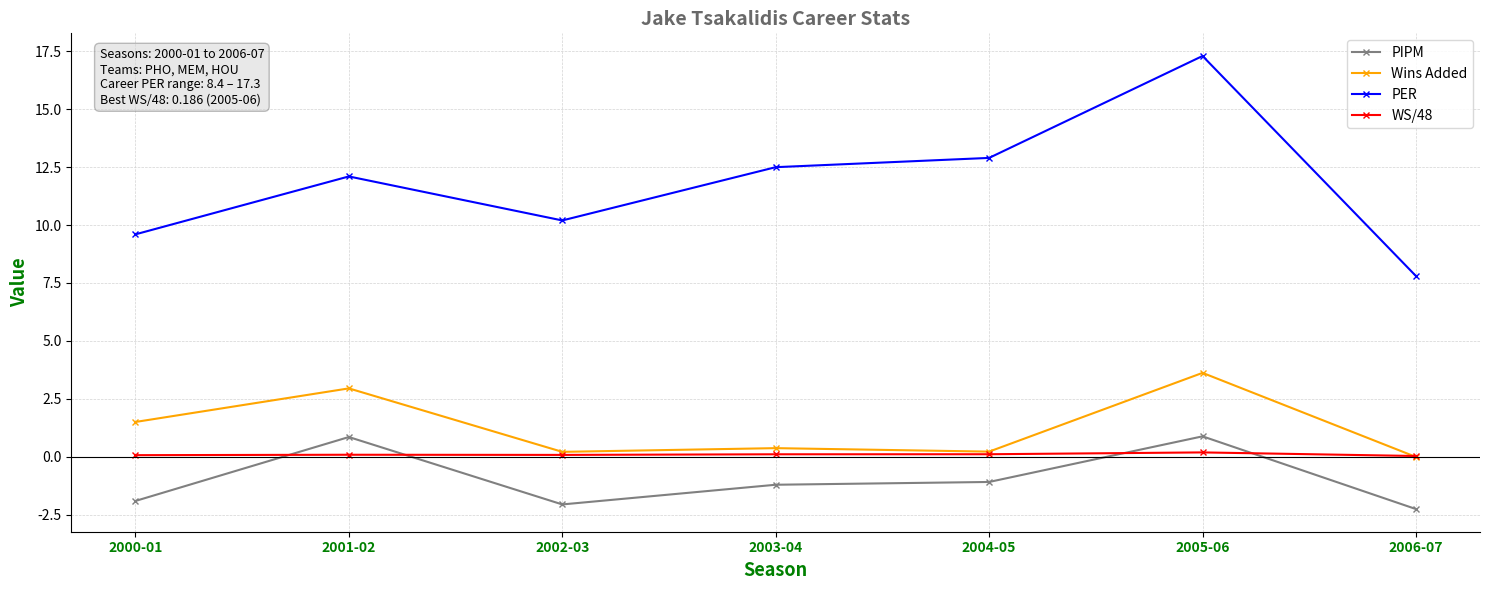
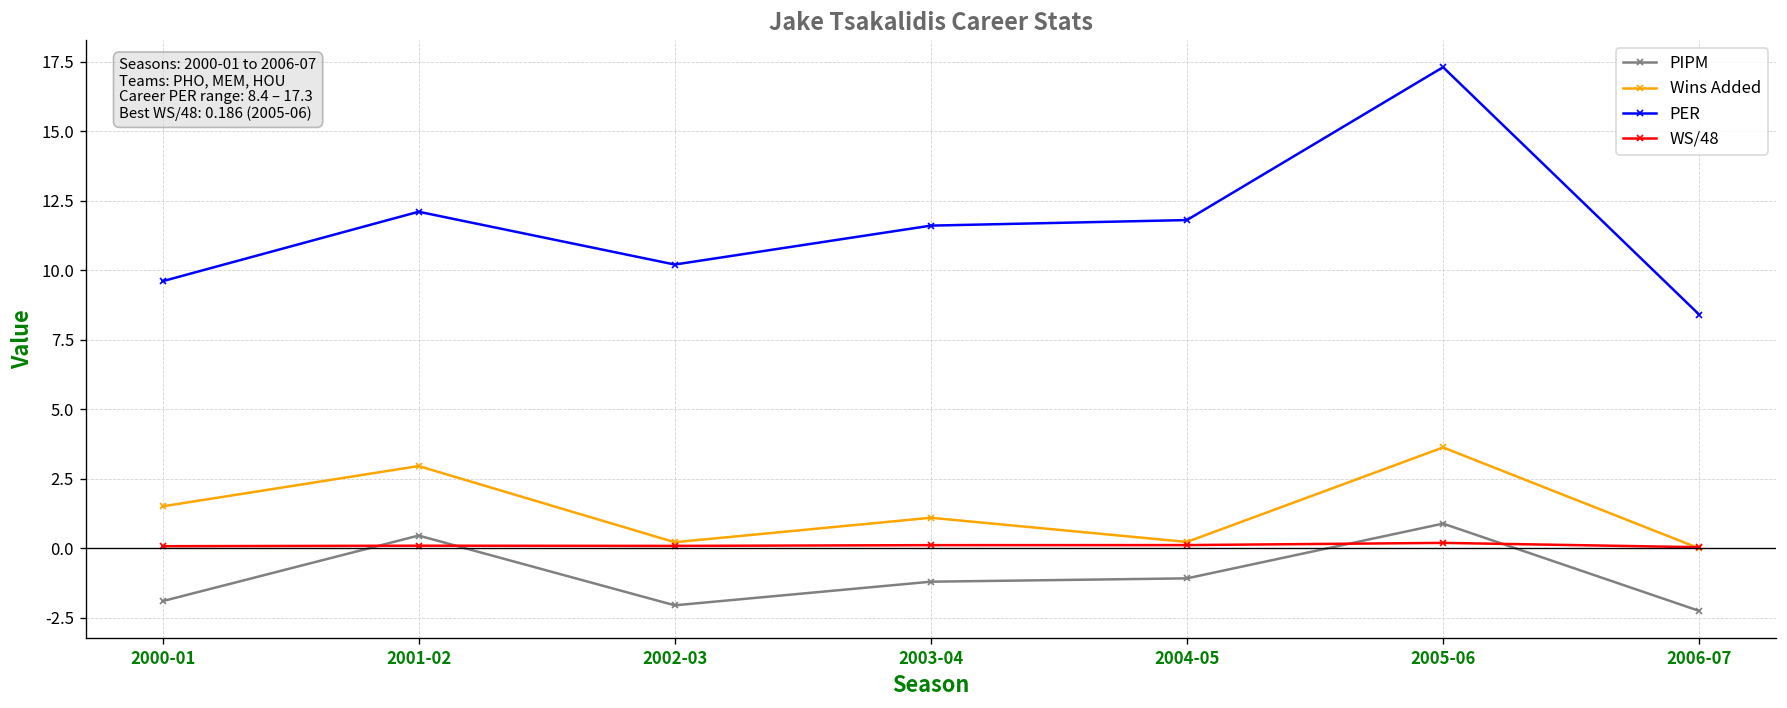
  {
    "PIPM": {
      "2000-01": -1.9,
-     "2001-02": 0.9,
+     "2001-02": 0.5,
      "2002-03": -2.1,
      "2003-04": -1.2,
      "2004-05": -1.1,
      "2005-06": 0.9,
      "2006-07": -2.3
    },
    "Wins Added": {
      "2000-01": 1.5,
      "2001-02": 3.0,
      "2002-03": 0.2,
-     "2003-04": 0.4,
+     "2003-04": 1.1,
      "2004-05": 0.2,
      "2005-06": 3.6
    },
    "PER": {
      "2000-01": 9.6,
      "2001-02": 12.1,
      "2002-03": 10.2,
-     "2003-04": 12.5,
-     "2004-05": 12.9,
+     "2003-04": 11.6,
+     "2004-05": 11.8,
      "2005-06": 17.3,
-     "2006-07": 7.8
+     "2006-07": 8.4
    },
    "WS/48": {
      "2000-01": 0.1,
      "2001-02": 0.1,
      "2002-03": 0.1,
      "2003-04": 0.1,
      "2004-05": 0.1,
      "2005-06": 0.2
    }
  }
